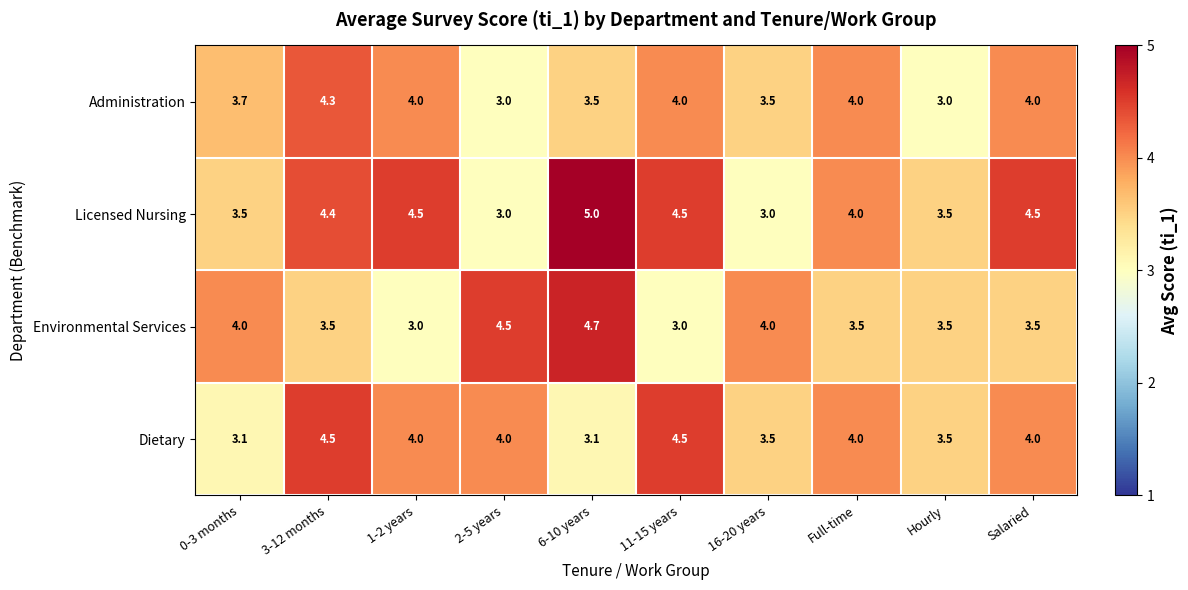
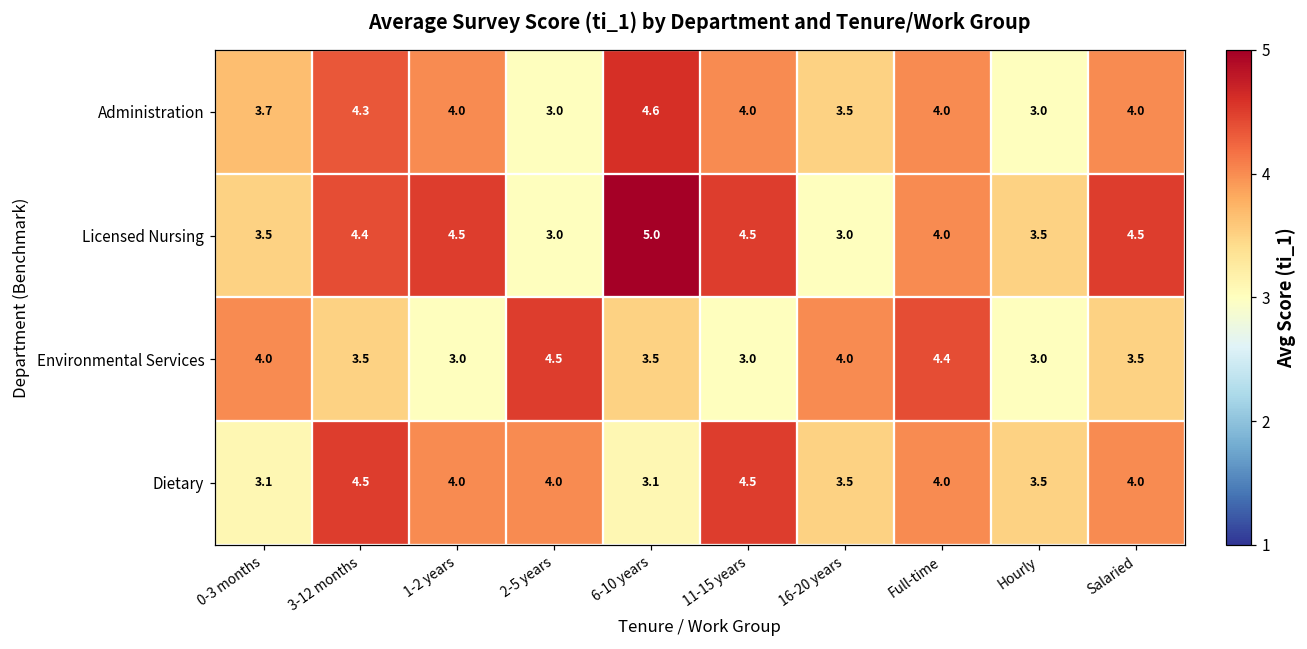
  {
    "Administration": {
      "0-3 months": 3.7,
      "3-12 months": 4.3,
      "1-2 years": 4.0,
      "2-5 years": 3.0,
-     "6-10 years": 3.5,
+     "6-10 years": 4.6,
      "11-15 years": 4.0,
      "16-20 years": 3.5,
      "Full-time": 4.0,
      "Hourly": 3.0,
      "Salaried": 4.0
    },
    "Licensed Nursing": {
      "0-3 months": 3.5,
      "3-12 months": 4.4,
      "1-2 years": 4.5,
      "2-5 years": 3.0,
      "6-10 years": 5.0,
      "11-15 years": 4.5,
      "16-20 years": 3.0,
      "Full-time": 4.0,
      "Hourly": 3.5,
      "Salaried": 4.5
    },
    "Environmental Services": {
      "0-3 months": 4.0,
      "3-12 months": 3.5,
      "1-2 years": 3.0,
      "2-5 years": 4.5,
-     "6-10 years": 4.7,
+     "6-10 years": 3.5,
      "11-15 years": 3.0,
      "16-20 years": 4.0,
-     "Full-time": 3.5,
-     "Hourly": 3.5,
+     "Full-time": 4.4,
+     "Hourly": 3.0,
      "Salaried": 3.5
    },
    "Dietary": {
      "0-3 months": 3.1,
      "3-12 months": 4.5,
      "1-2 years": 4.0,
      "2-5 years": 4.0,
      "6-10 years": 3.1,
      "11-15 years": 4.5,
      "16-20 years": 3.5,
      "Full-time": 4.0,
      "Hourly": 3.5,
      "Salaried": 4.0
    }
  }
